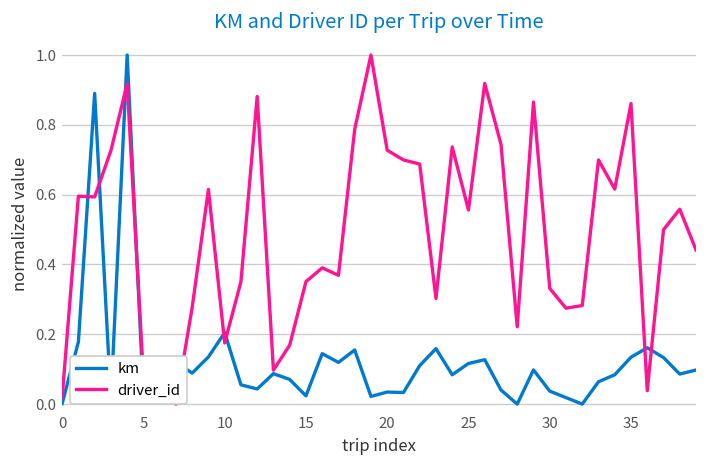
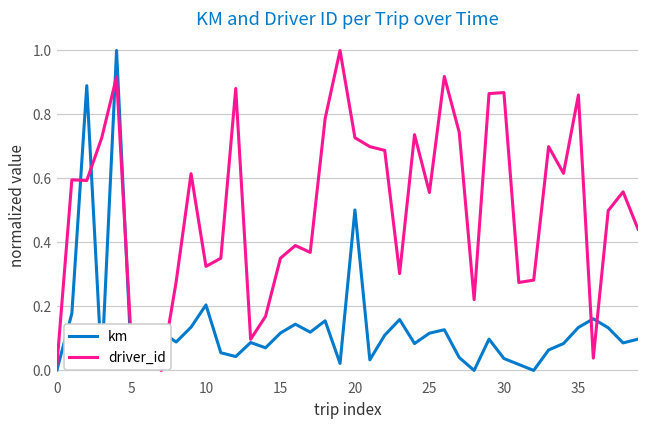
  {
    "km": {
      "0": 0.00,
      "10": 0.20,
-     "15": 0.02,
-     "20": 0.03,
+     "15": 0.12,
+     "20": 0.50,
      "25": 0.12,
      "30": 0.04,
      "35": 0.13
    },
    "driver_id": {
      "0": 0.02,
-     "10": 0.18,
+     "10": 0.33,
      "15": 0.35,
      "20": 0.73,
      "25": 0.56,
-     "30": 0.33,
+     "30": 0.87,
      "35": 0.86
    }
  }
